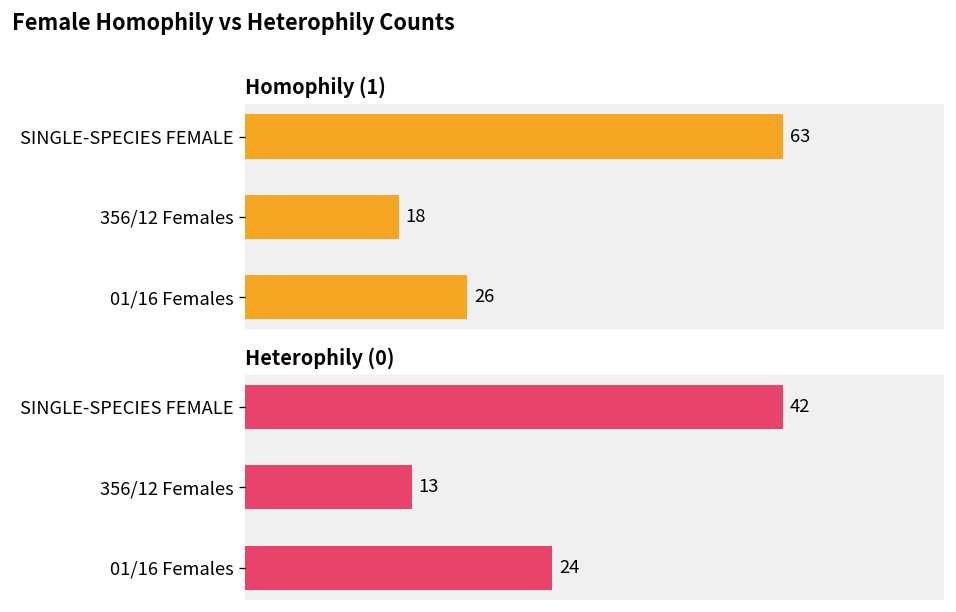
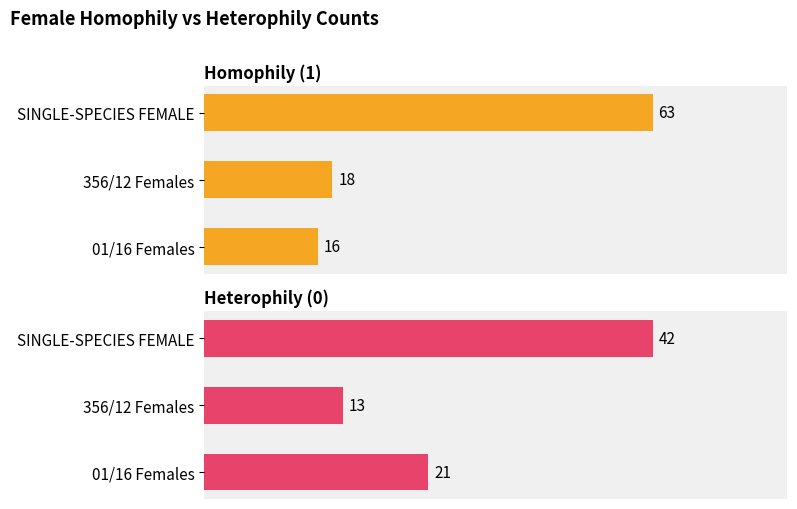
  {
    "Homophily (1)": {
      "SINGLE-SPECIES FEMALE": 63,
      "356/12 Females": 18,
-     "01/16 Females": 26
+     "01/16 Females": 16
    },
    "Heterophily (0)": {
      "SINGLE-SPECIES FEMALE": 42,
      "356/12 Females": 13,
-     "01/16 Females": 24
+     "01/16 Females": 21
    }
  }
